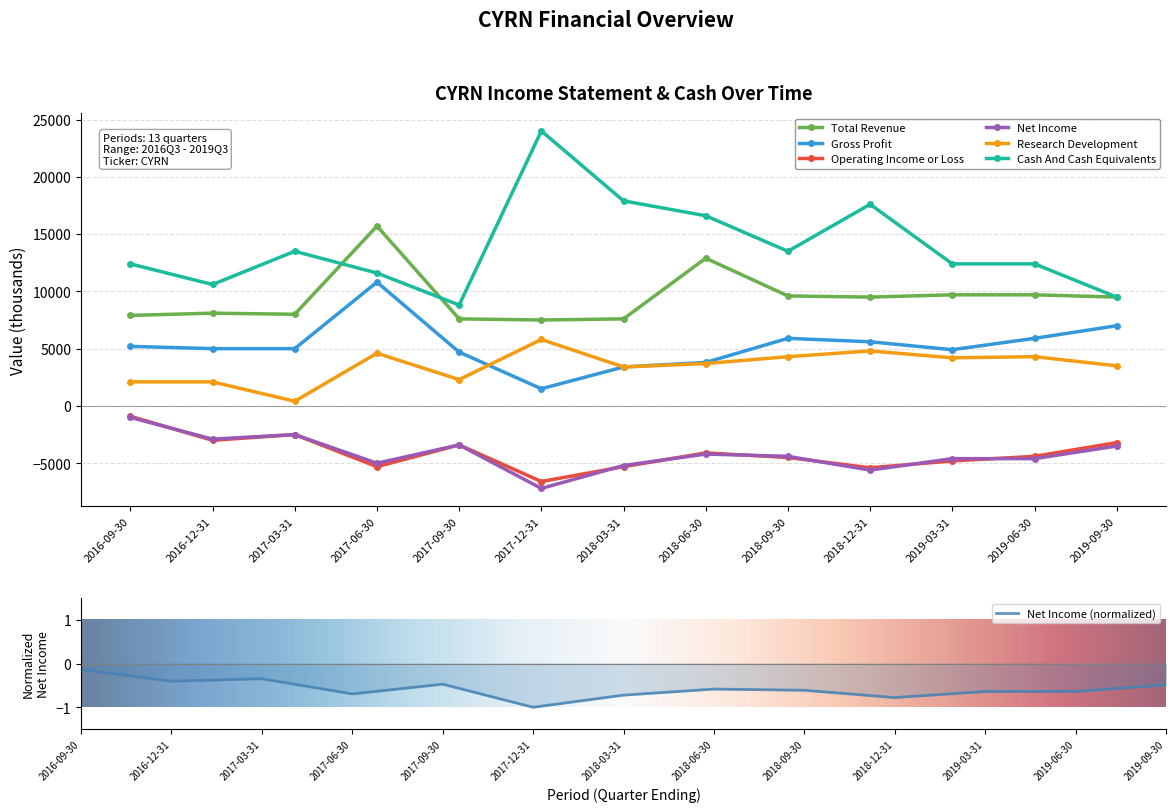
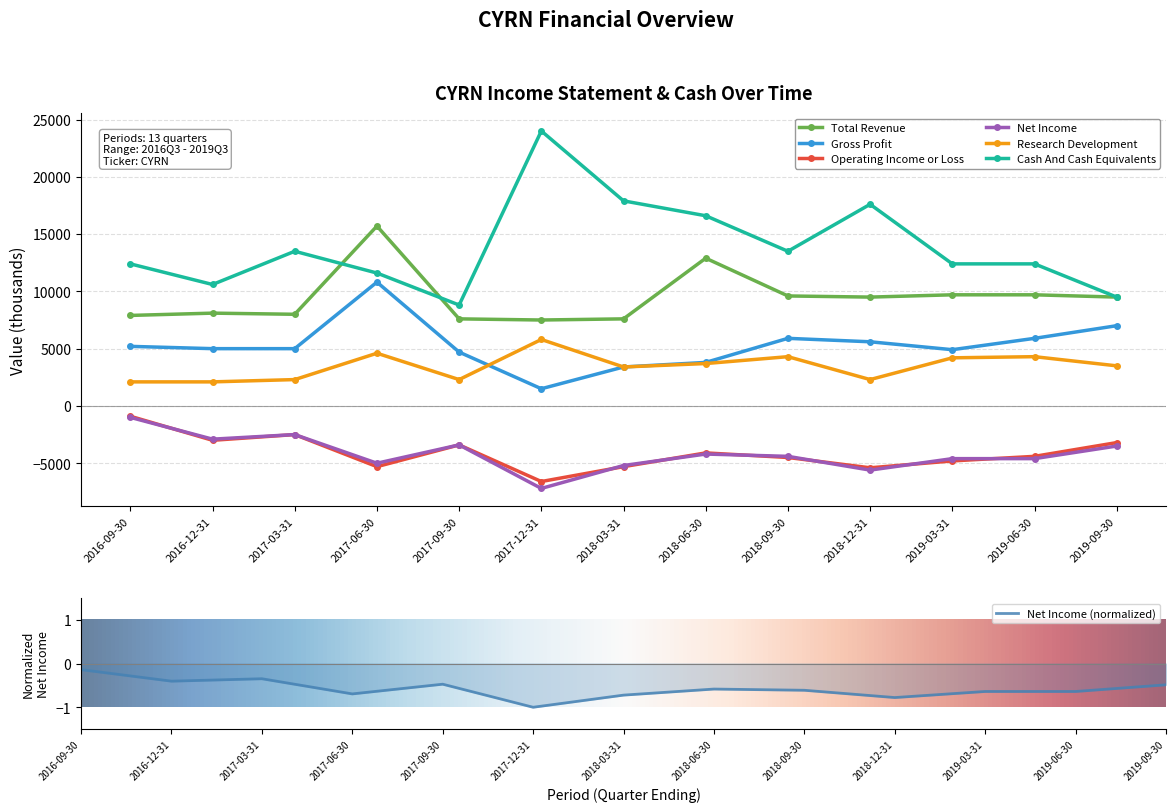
  {
    "CYRN Income Statement & Cash Over Time": {
      "Total Revenue": {
        "2016-09-30": 7900,
        "2016-12-31": 8100,
        "2017-03-31": 8000,
        "2017-06-30": 15700,
        "2017-09-30": 7600,
        "2017-12-31": 7500,
        "2018-03-31": 7600,
        "2018-06-30": 12900,
        "2018-09-30": 9600,
        "2018-12-31": 9500,
        "2019-03-31": 9700,
        "2019-06-30": 9700
      },
      "Gross Profit": {
        "2016-09-30": 5200,
        "2016-12-31": 5000,
        "2017-03-31": 5000,
        "2017-06-30": 10800,
        "2017-09-30": 4700,
        "2017-12-31": 1500,
        "2018-09-30": 5900,
        "2018-12-31": 5600,
        "2019-03-31": 4900,
        "2019-06-30": 5900,
        "2019-09-30": 7000
      },
      "Operating Income or Loss": {
        "2017-06-30": -5300,
        "2017-12-31": -6600,
        "2019-09-30": -3200
      },
      "Net Income": {
        "2017-06-30": -5000,
        "2017-12-31": -7200,
        "2019-09-30": -3500
      },
      "Research Development": {
        "2016-09-30": 2100,
        "2016-12-31": 2100,
-       "2017-03-31": 400,
+       "2017-03-31": 2300,
        "2017-06-30": 4600,
        "2017-09-30": 2300,
        "2017-12-31": 5800,
        "2018-09-30": 4300,
-       "2018-12-31": 4800,
+       "2018-12-31": 2300,
        "2019-03-31": 4200,
        "2019-06-30": 4300,
        "2019-09-30": 3500
      },
      "Cash And Cash Equivalents": {
        "2016-09-30": 12400,
        "2016-12-31": 10600,
        "2017-03-31": 13500,
        "2017-06-30": 11600,
        "2017-09-30": 8800,
        "2017-12-31": 24000,
        "2018-03-31": 17900,
        "2018-06-30": 16600,
        "2018-09-30": 13500,
        "2018-12-31": 17600,
        "2019-03-31": 12400,
        "2019-06-30": 12400
      }
    }
  }
